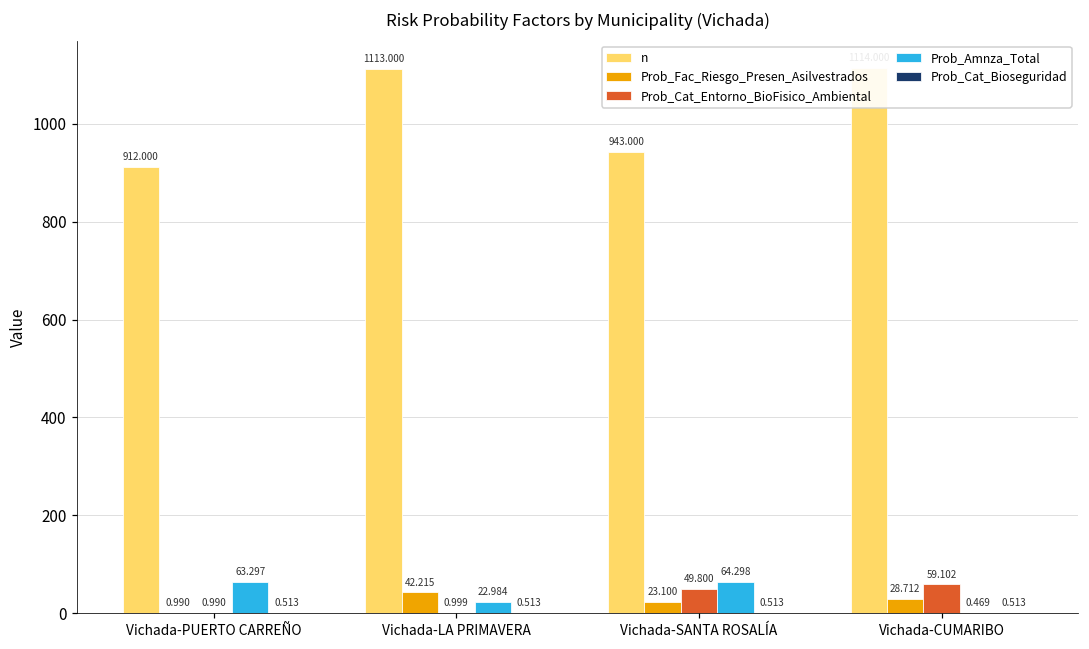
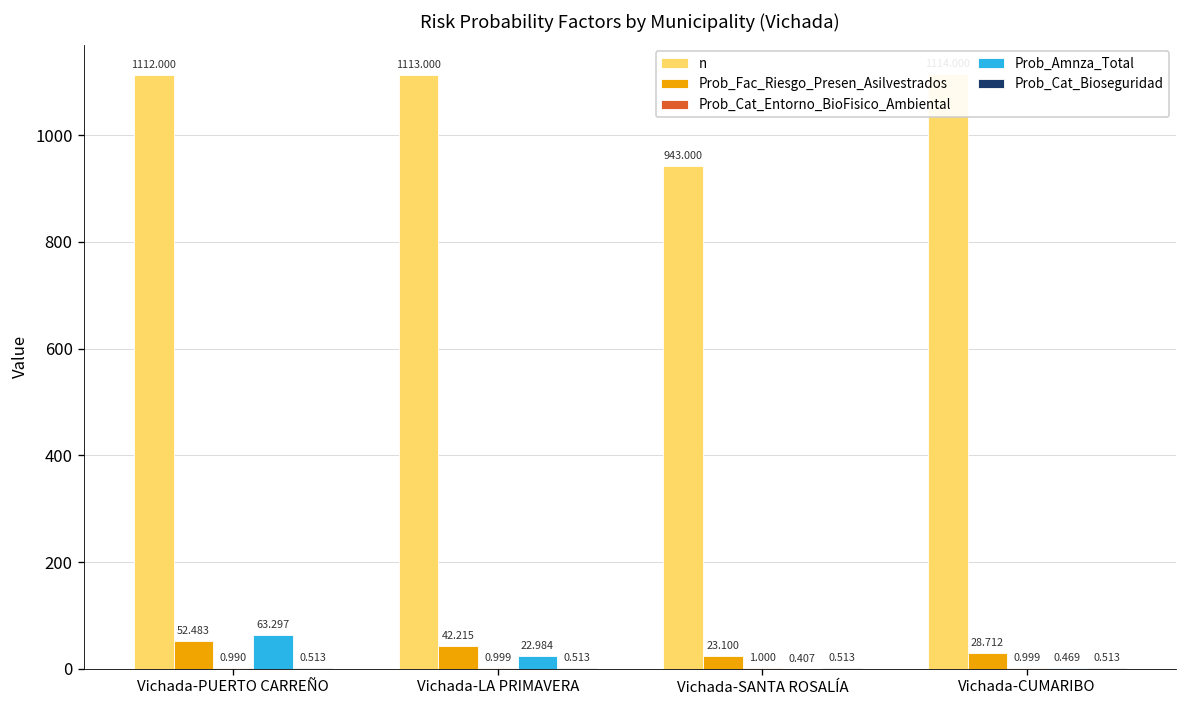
  {
    "n": {
-     "Vichada-PUERTO CARREÑO": 912.000,
+     "Vichada-PUERTO CARREÑO": 1112.000,
      "Vichada-LA PRIMAVERA": 1113.000,
      "Vichada-SANTA ROSALÍA": 943.000
    },
    "Prob_Fac_Riesgo_Presen_Asilvestrados": {
-     "Vichada-PUERTO CARREÑO": 0.990,
+     "Vichada-PUERTO CARREÑO": 52.483,
      "Vichada-LA PRIMAVERA": 42.215,
      "Vichada-SANTA ROSALÍA": 23.100,
      "Vichada-CUMARIBO": 28.712
    },
    "Prob_Cat_Entorno_BioFisico_Ambiental": {
      "Vichada-PUERTO CARREÑO": 0.990,
      "Vichada-LA PRIMAVERA": 0.999,
-     "Vichada-SANTA ROSALÍA": 49.800,
-     "Vichada-CUMARIBO": 59.102
+     "Vichada-SANTA ROSALÍA": 1.000,
+     "Vichada-CUMARIBO": 0.999
    },
    "Prob_Amnza_Total": {
      "Vichada-PUERTO CARREÑO": 63.297,
      "Vichada-LA PRIMAVERA": 22.984,
-     "Vichada-SANTA ROSALÍA": 64.298,
+     "Vichada-SANTA ROSALÍA": 0.407,
      "Vichada-CUMARIBO": 0.469
    },
    "Prob_Cat_Bioseguridad": {
      "Vichada-PUERTO CARREÑO": 0.513,
      "Vichada-LA PRIMAVERA": 0.513,
      "Vichada-SANTA ROSALÍA": 0.513,
      "Vichada-CUMARIBO": 0.513
    }
  }
